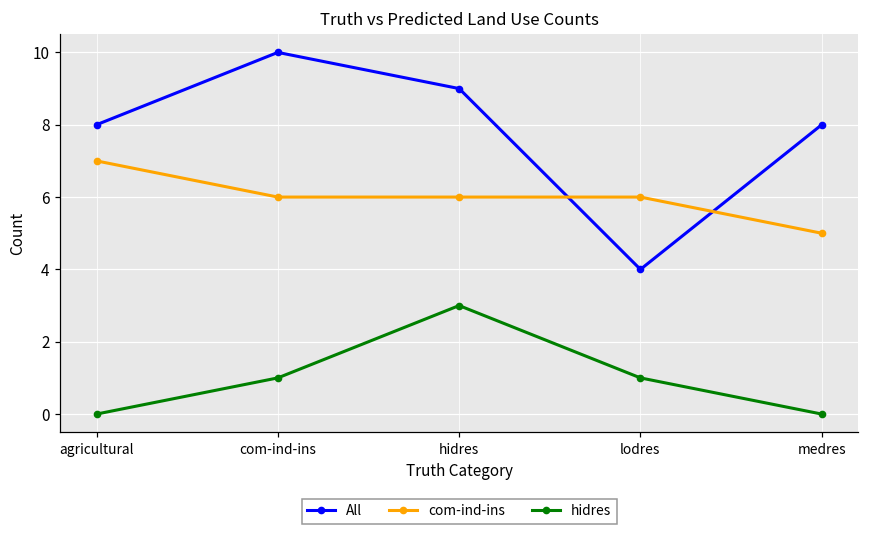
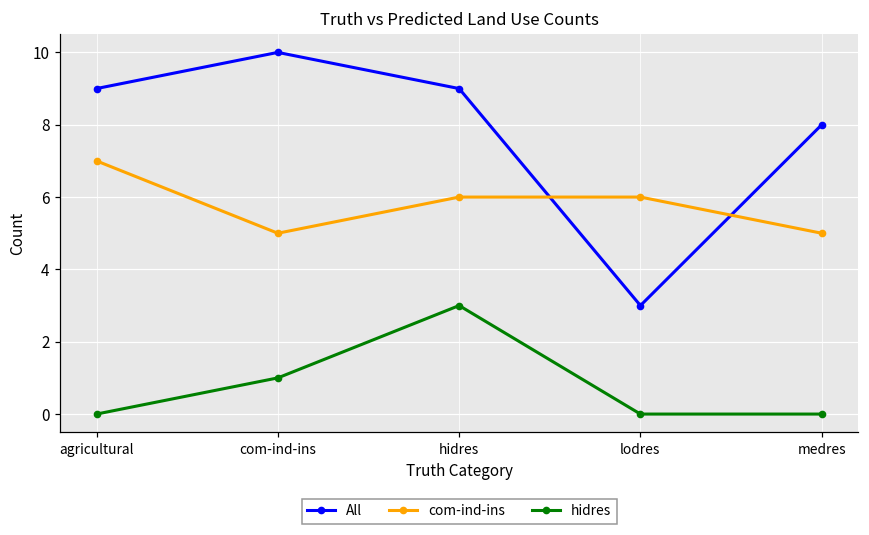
  {
    "All": {
-     "agricultural": 8,
+     "agricultural": 9,
      "com-ind-ins": 10,
      "hidres": 9,
-     "lodres": 4,
+     "lodres": 3,
      "medres": 8
    },
    "com-ind-ins": {
      "agricultural": 7,
-     "com-ind-ins": 6,
+     "com-ind-ins": 5,
      "hidres": 6,
      "lodres": 6,
      "medres": 5
    },
    "hidres": {
      "agricultural": 0,
      "com-ind-ins": 1,
      "hidres": 3,
-     "lodres": 1,
+     "lodres": 0,
      "medres": 0
    }
  }
